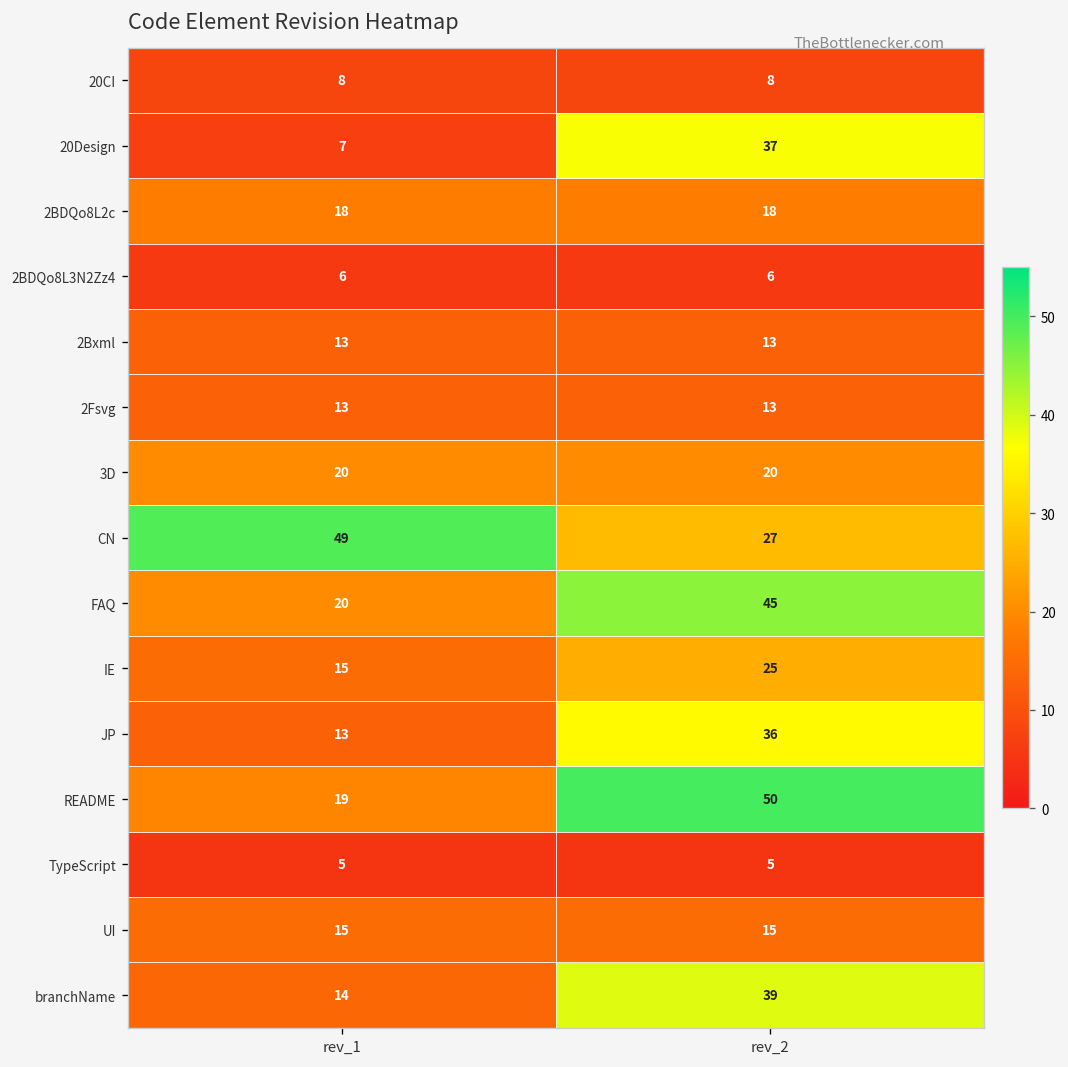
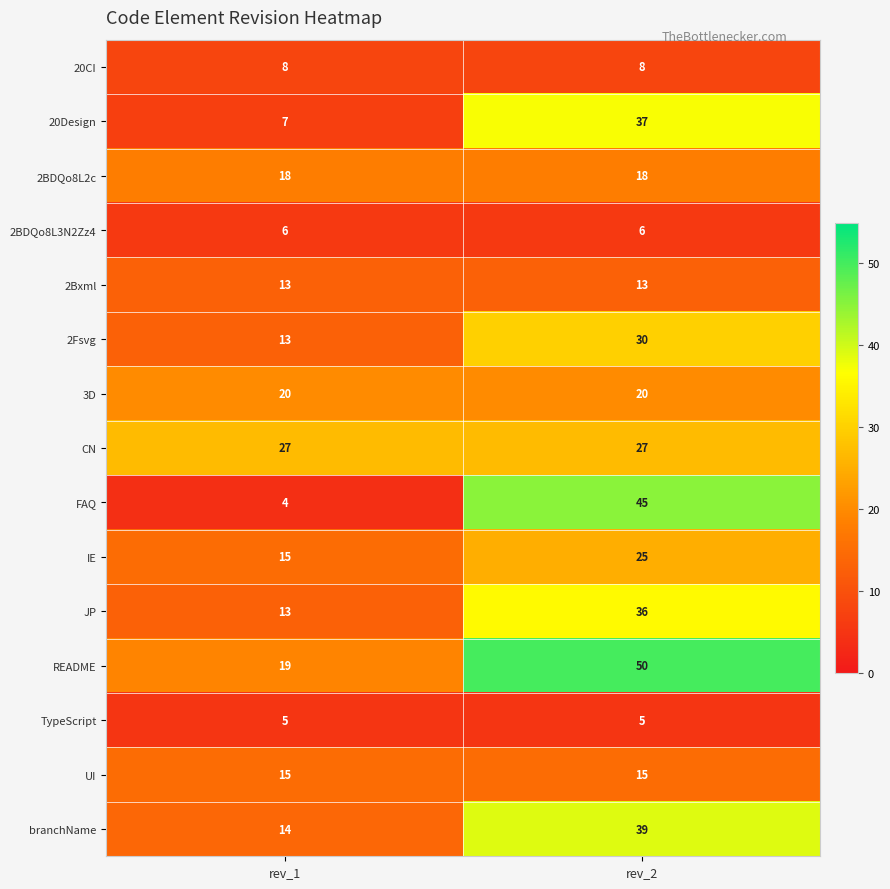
  {
    "20CI": {
      "rev_1": 8,
      "rev_2": 8
    },
    "20Design": {
      "rev_1": 7,
      "rev_2": 37
    },
    "2BDQo8L2c": {
      "rev_1": 18,
      "rev_2": 18
    },
    "2BDQo8L3N2Zz4": {
      "rev_1": 6,
      "rev_2": 6
    },
    "2Bxml": {
      "rev_1": 13,
      "rev_2": 13
    },
    "2Fsvg": {
      "rev_1": 13,
-     "rev_2": 13
+     "rev_2": 30
    },
    "3D": {
      "rev_1": 20,
      "rev_2": 20
    },
    "CN": {
-     "rev_1": 49,
+     "rev_1": 27,
      "rev_2": 27
    },
    "FAQ": {
-     "rev_1": 20,
+     "rev_1": 4,
      "rev_2": 45
    },
    "IE": {
      "rev_1": 15,
      "rev_2": 25
    },
    "JP": {
      "rev_1": 13,
      "rev_2": 36
    },
    "README": {
      "rev_1": 19,
      "rev_2": 50
    },
    "TypeScript": {
      "rev_1": 5,
      "rev_2": 5
    },
    "UI": {
      "rev_1": 15,
      "rev_2": 15
    },
    "branchName": {
      "rev_1": 14,
      "rev_2": 39
    }
  }
